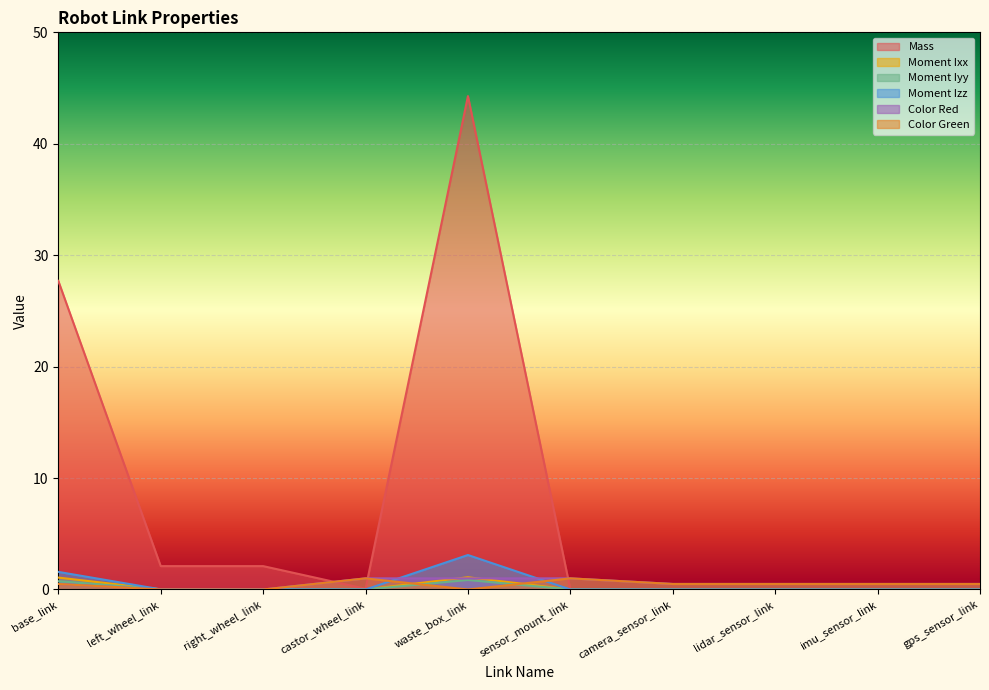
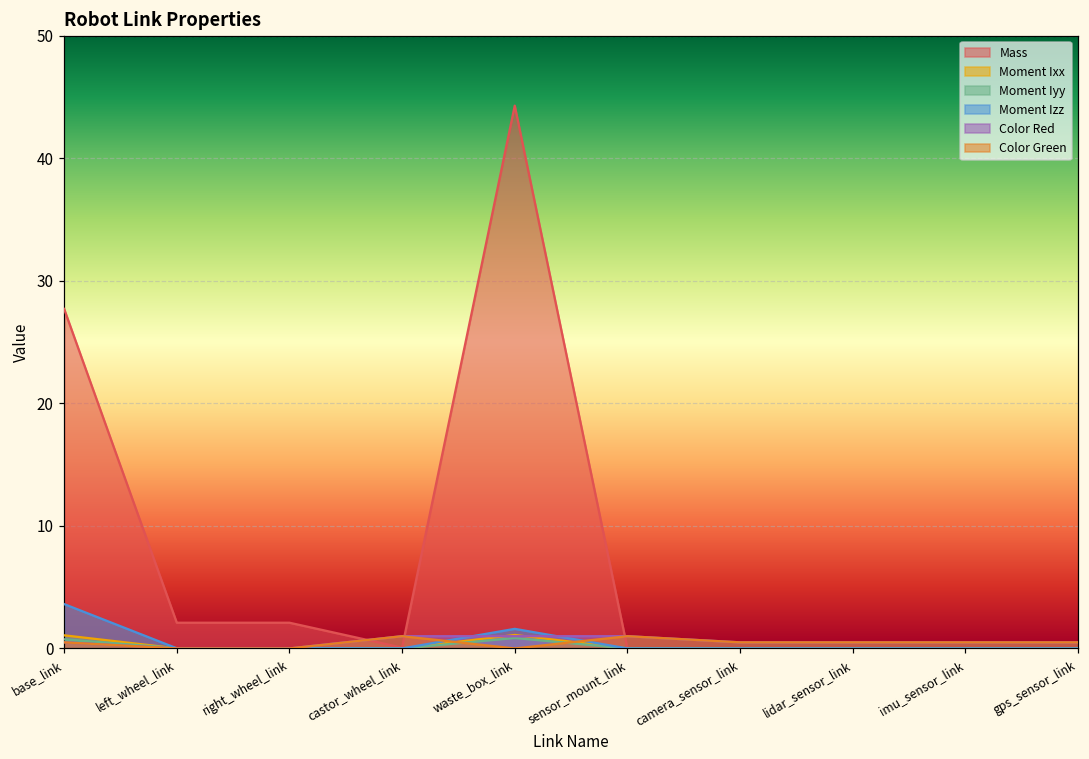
  {
    "Moment Iyy": {
      "base_link": 0.7
    },
    "Moment Izz": {
-     "base_link": 1.6,
-     "waste_box_link": 3.1
+     "base_link": 3.6,
+     "waste_box_link": 1.6
    }
  }
